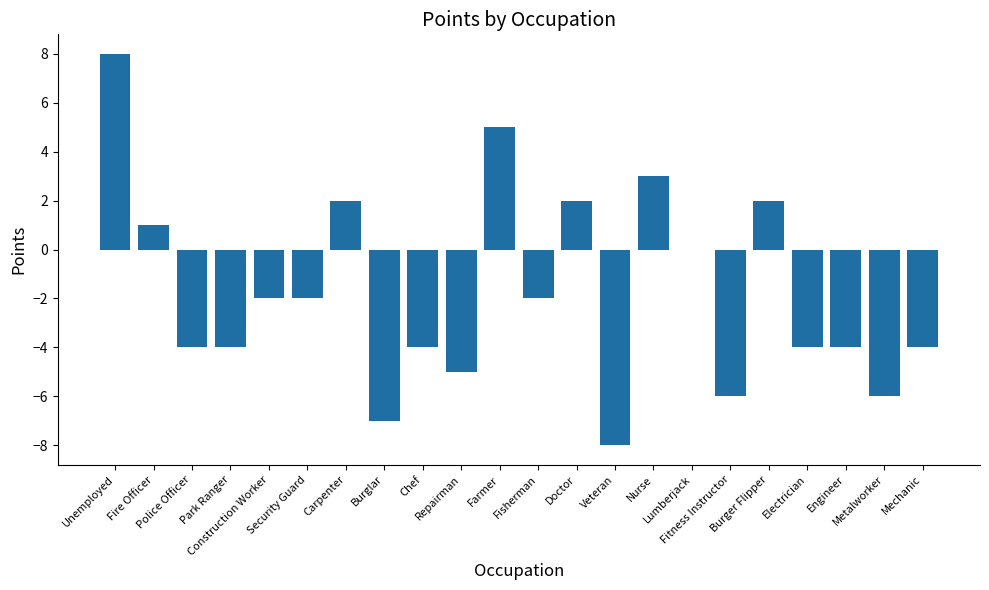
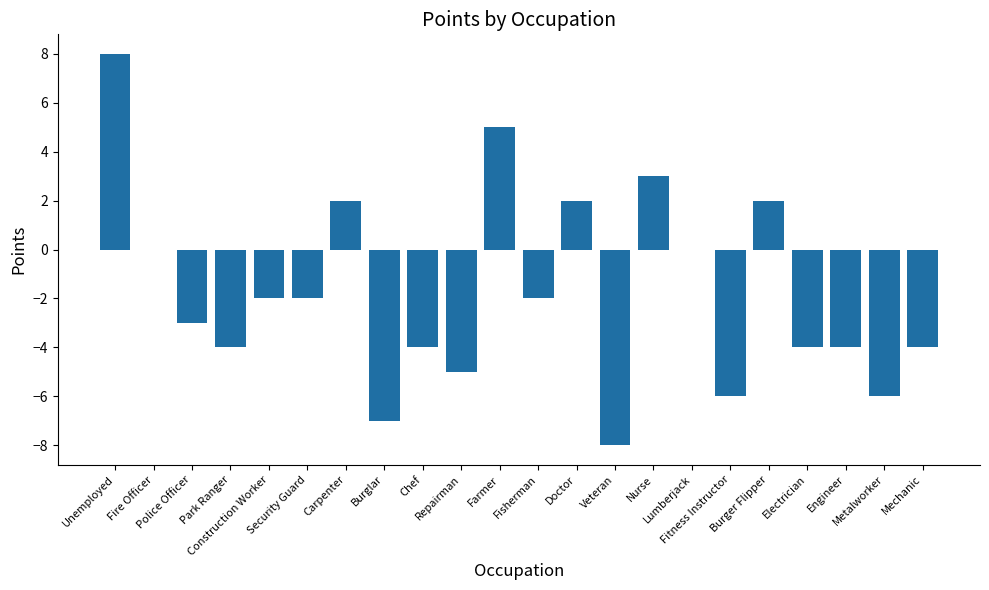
  {
    "Unemployed": 8,
-   "Fire Officer": 1,
-   "Police Officer": -4,
+   "Fire Officer": 0,
+   "Police Officer": -3,
    "Park Ranger": -4,
    "Construction Worker": -2,
    "Security Guard": -2,
    "Carpenter": 2,
    "Burglar": -7,
    "Chef": -4,
    "Repairman": -5,
    "Farmer": 5,
    "Fisherman": -2,
    "Doctor": 2,
    "Veteran": -8,
    "Nurse": 3,
    "Lumberjack": 0,
    "Fitness Instructor": -6,
    "Burger Flipper": 2,
    "Electrician": -4,
    "Engineer": -4,
    "Metalworker": -6,
    "Mechanic": -4
  }
